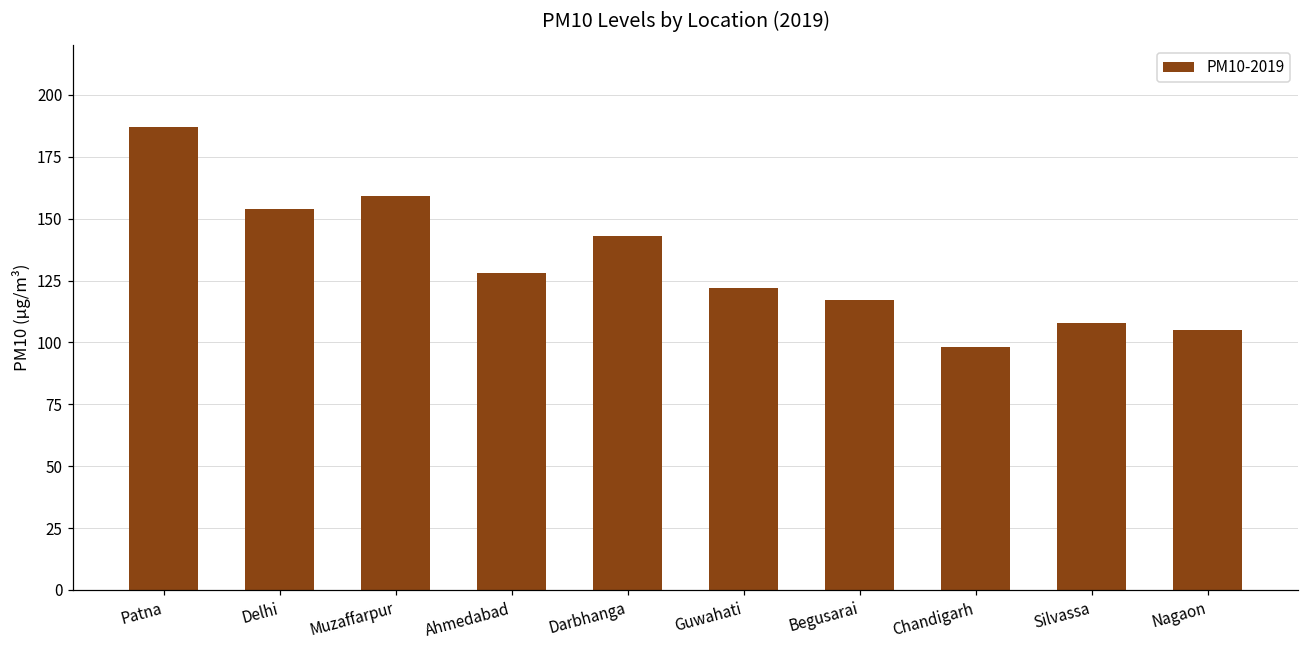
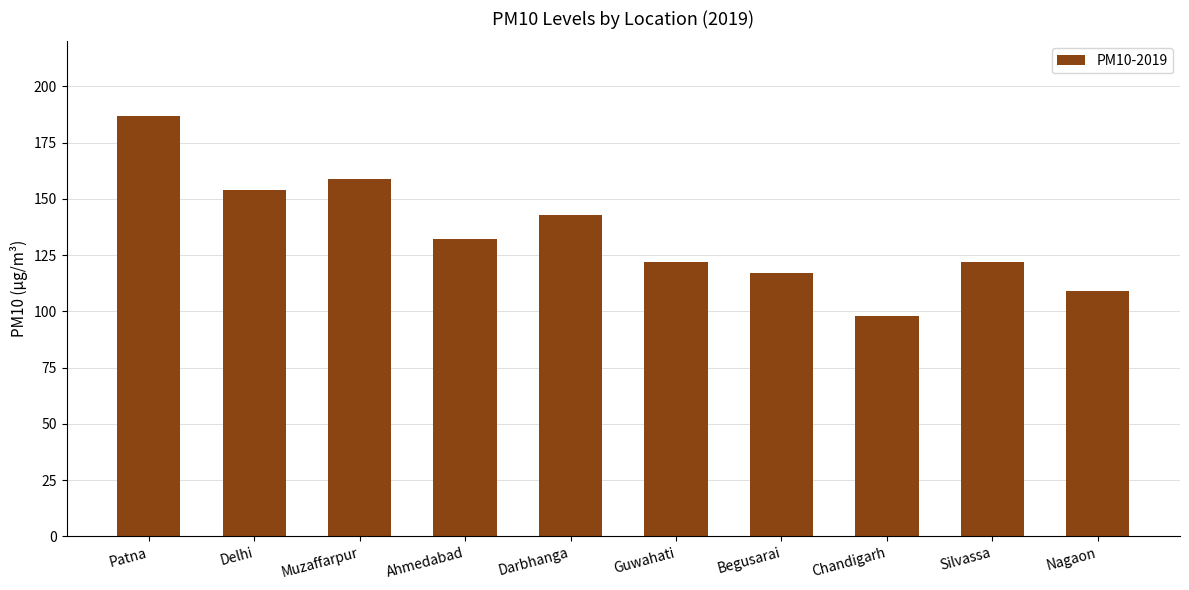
  {
    "Patna": 187,
    "Delhi": 154,
    "Muzaffarpur": 159,
-   "Ahmedabad": 128,
+   "Ahmedabad": 132,
    "Darbhanga": 143,
    "Guwahati": 122,
    "Begusarai": 117,
    "Chandigarh": 98,
-   "Silvassa": 108,
-   "Nagaon": 105
+   "Silvassa": 122,
+   "Nagaon": 109
  }
